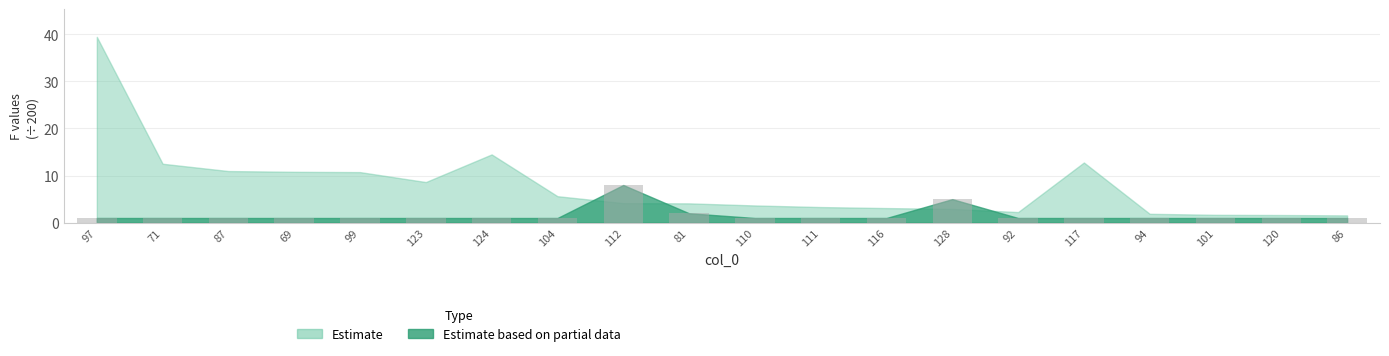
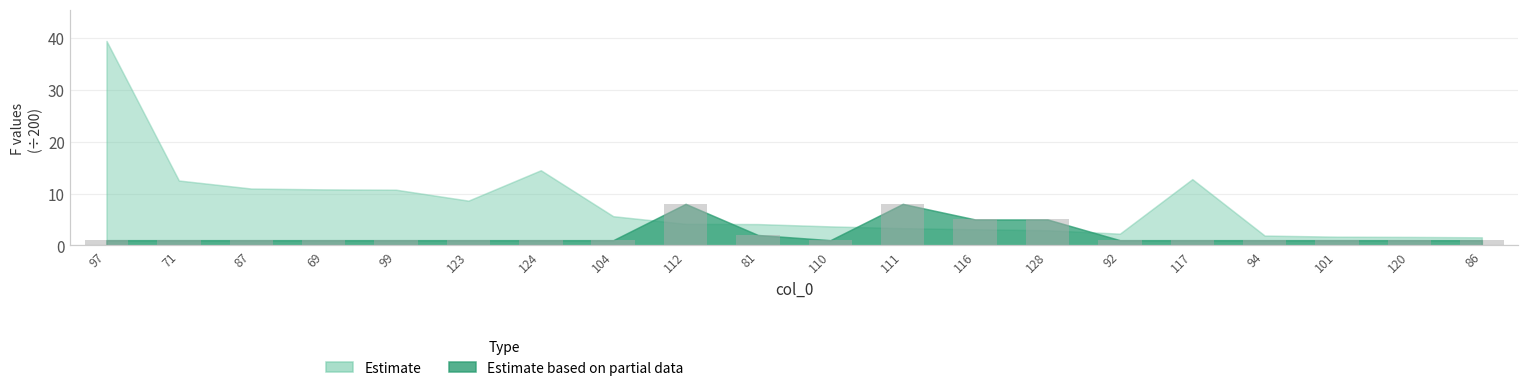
  {
    "Estimate based on partial data": {
      "97": 1,
      "71": 1,
      "87": 1,
      "69": 1,
      "99": 1,
      "123": 1,
      "124": 1,
      "104": 1,
      "112": 8,
      "81": 2,
      "110": 1,
-     "111": 1,
-     "116": 1,
+     "111": 8,
+     "116": 5,
      "128": 5,
      "92": 1,
      "117": 1,
      "94": 1,
      "101": 1,
      "120": 1,
      "86": 1
    }
  }
